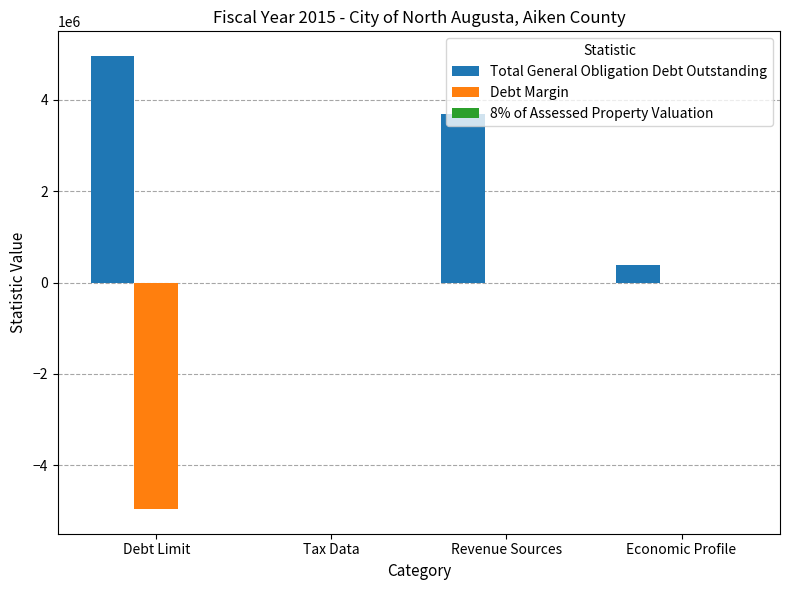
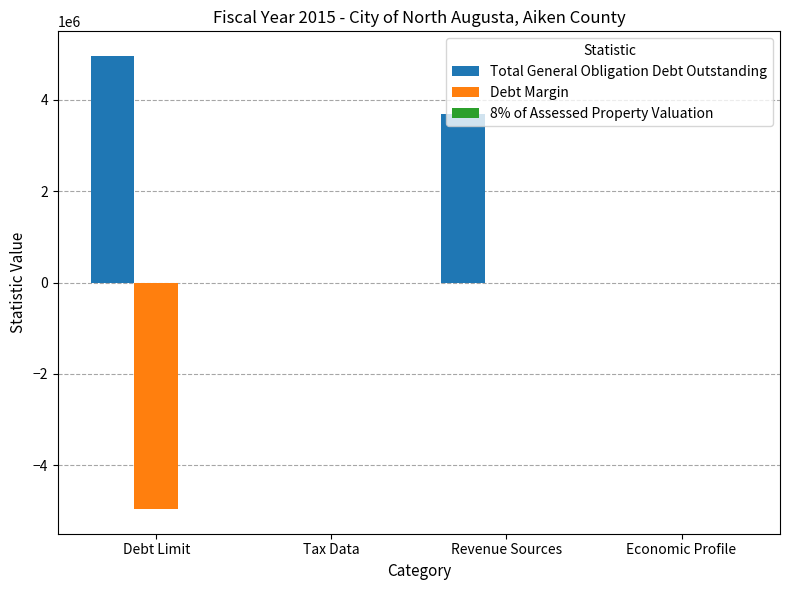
  {
    "Total General Obligation Debt Outstanding": {
      "Debt Limit": 5000000,
      "Tax Data": 0,
-     "Economic Profile": 400000
+     "Economic Profile": 0
    },
    "Debt Margin": {
      "Debt Limit": -5000000,
      "Tax Data": 0,
      "Revenue Sources": 0,
      "Economic Profile": 0
    },
    "8% of Assessed Property Valuation": {
      "Debt Limit": 0,
      "Tax Data": 0,
      "Revenue Sources": 0,
      "Economic Profile": 0
    }
  }
